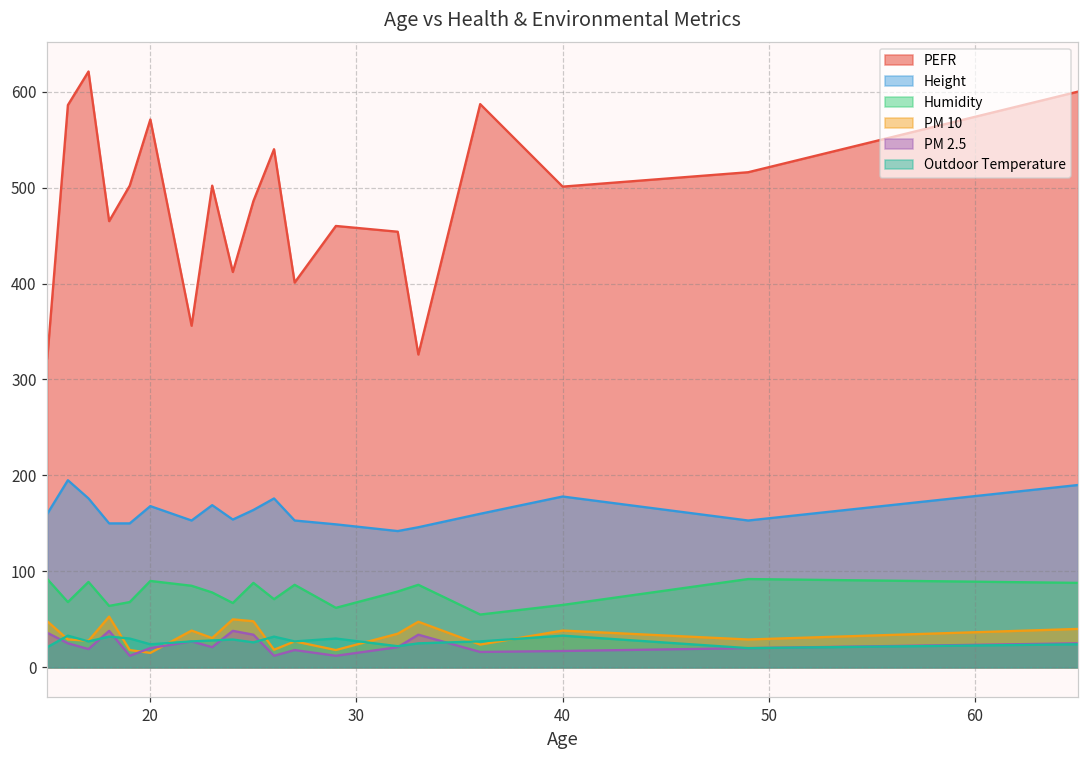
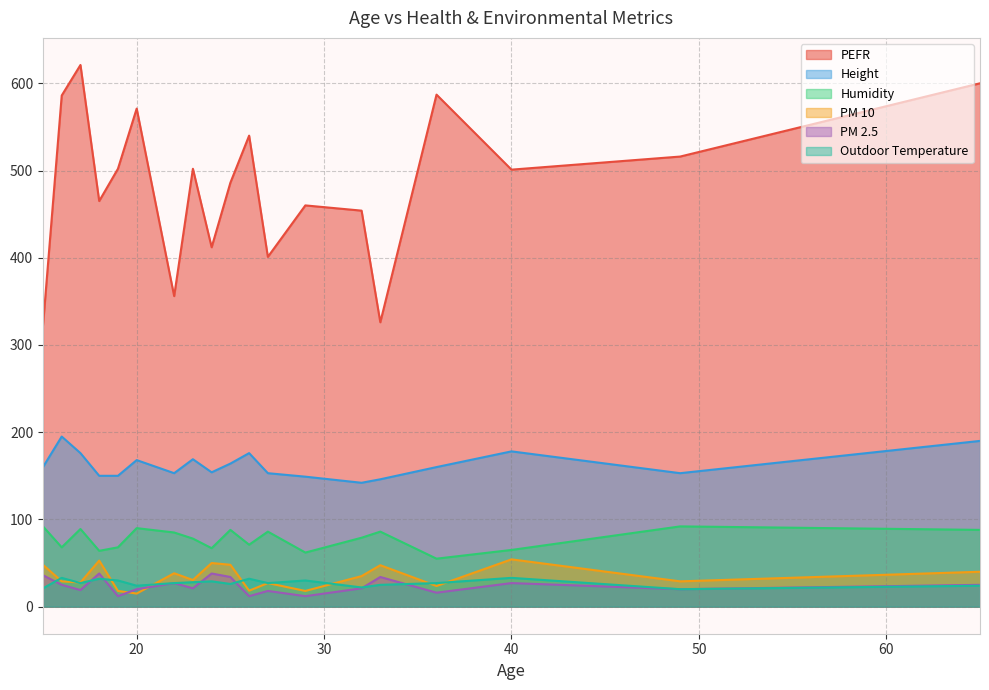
  {
    "PEFR": {
      "20": 570,
      "40": 500
    },
    "PM 10": {
      "20": 20,
-     "40": 40
+     "40": 50
    },
    "PM 2.5": {
      "20": 20,
-     "40": 20
+     "40": 30
    }
  }
